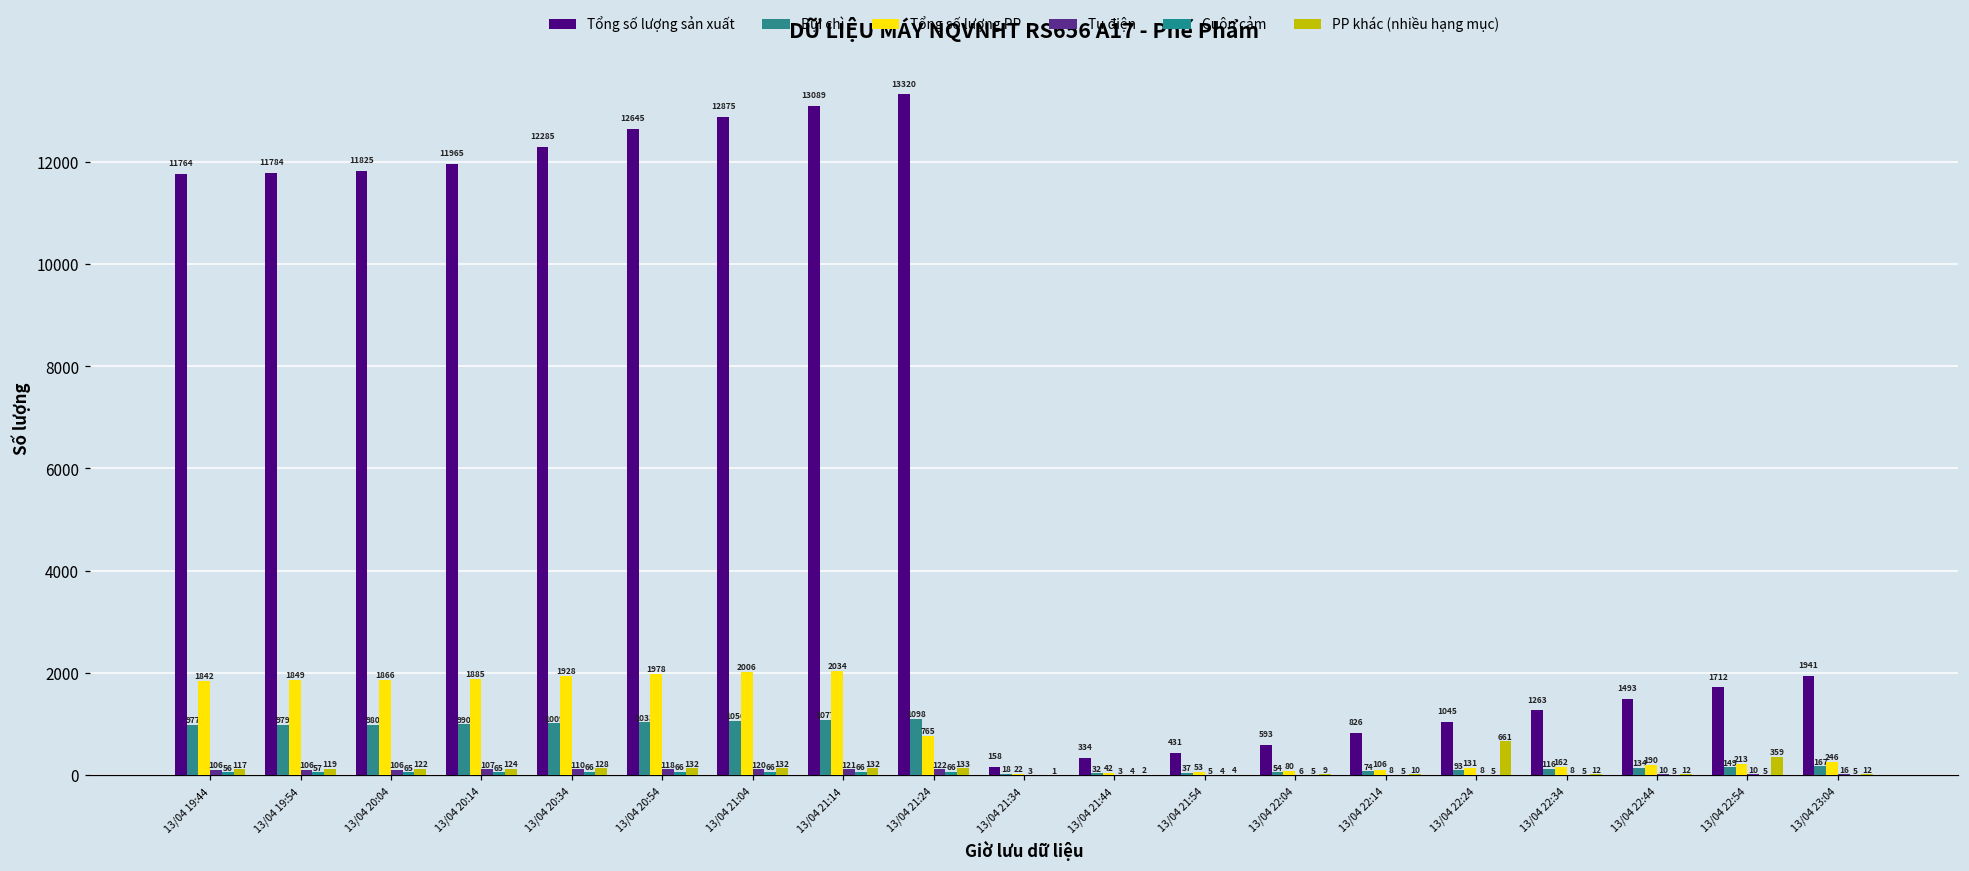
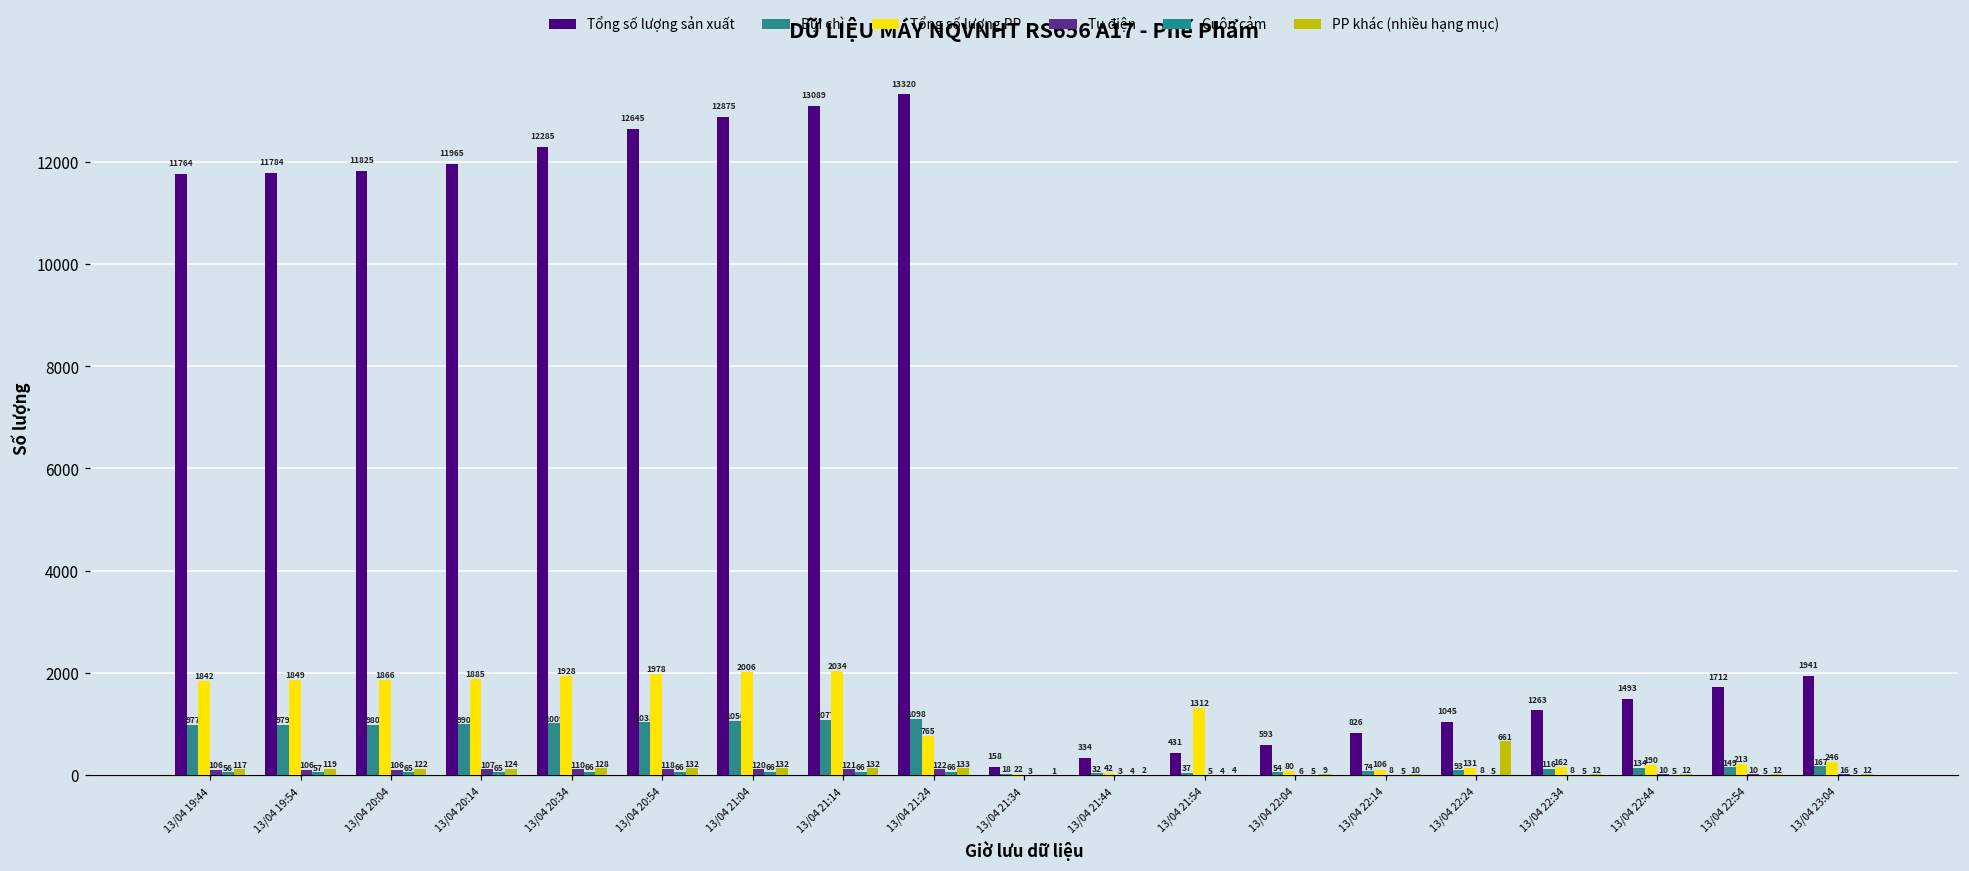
  {
    "Tổng số lượng PP": {
      "13/04 19:44": 1842,
      "13/04 19:54": 1849,
      "13/04 20:04": 1866,
      "13/04 20:14": 1885,
      "13/04 20:34": 1928,
      "13/04 20:54": 1978,
      "13/04 21:04": 2006,
      "13/04 21:14": 2034,
      "13/04 21:24": 765,
      "13/04 21:34": 22,
      "13/04 21:44": 42,
-     "13/04 21:54": 53,
+     "13/04 21:54": 1312,
      "13/04 22:04": 80,
      "13/04 22:14": 106,
      "13/04 22:24": 131,
      "13/04 22:34": 162,
      "13/04 22:44": 190,
      "13/04 22:54": 213,
      "13/04 23:04": 246
    },
    "PP khác (nhiều hạng mục)": {
      "13/04 19:44": 117,
      "13/04 19:54": 119,
      "13/04 20:04": 122,
      "13/04 20:14": 124,
      "13/04 20:34": 128,
      "13/04 20:54": 132,
      "13/04 21:04": 132,
      "13/04 21:14": 132,
      "13/04 21:24": 133,
      "13/04 21:34": 1,
      "13/04 21:44": 2,
      "13/04 21:54": 4,
      "13/04 22:04": 9,
      "13/04 22:14": 10,
      "13/04 22:24": 661,
      "13/04 22:34": 12,
      "13/04 22:44": 12,
-     "13/04 22:54": 359,
+     "13/04 22:54": 12,
      "13/04 23:04": 12
    }
  }
